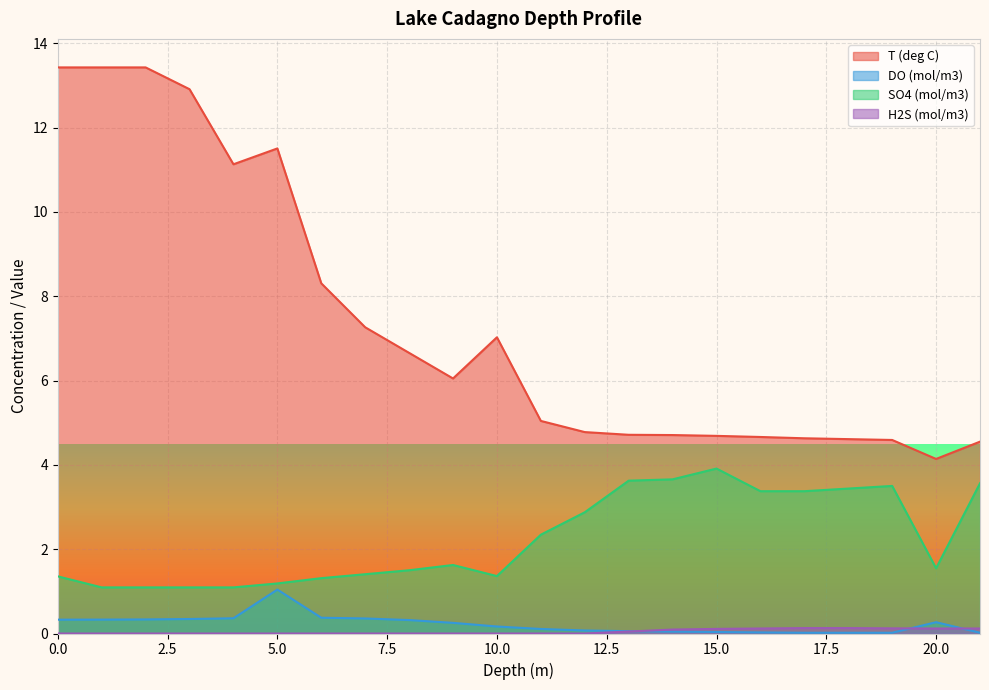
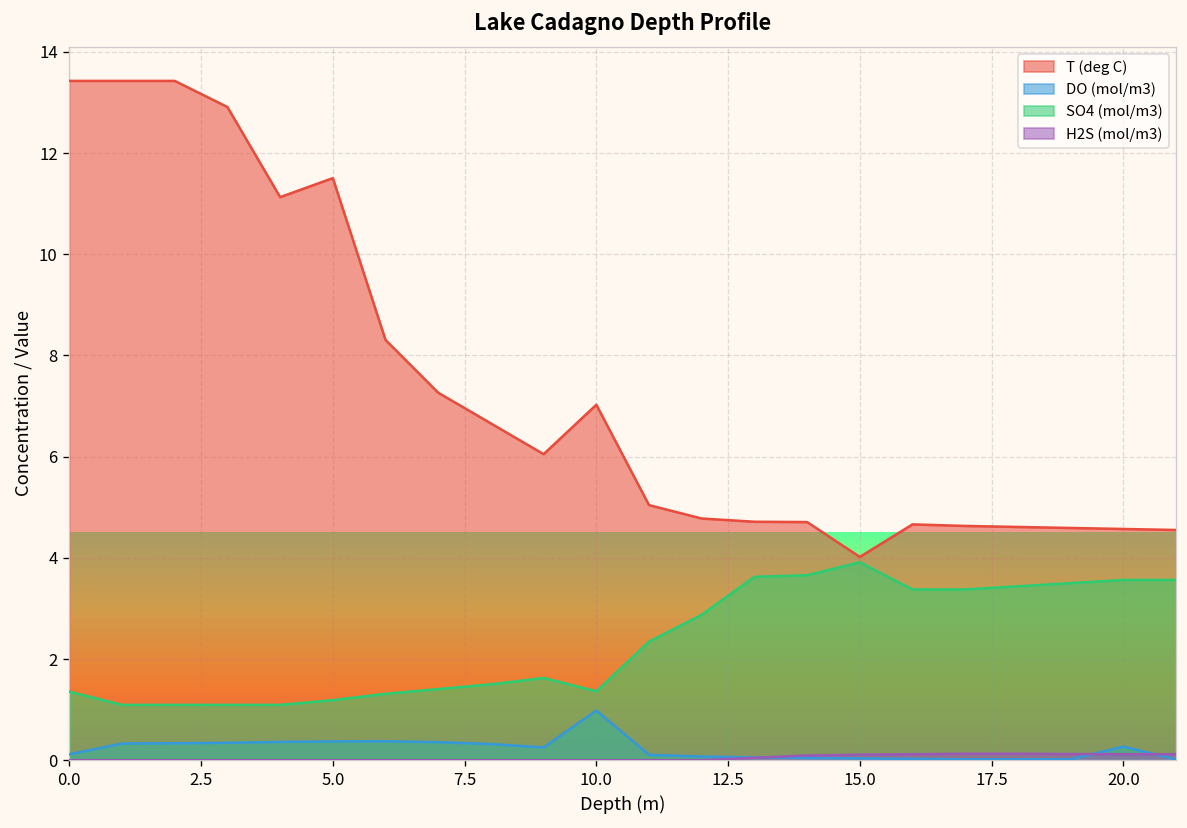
  {
    "T (deg C)": {
      "0.0": 13.4,
      "5.0": 11.5,
      "10.0": 7.0,
-     "15.0": 4.7,
-     "20.0": 4.1
+     "15.0": 4.0,
+     "20.0": 4.6
    },
    "DO (mol/m3)": {
-     "0.0": 0.3,
-     "5.0": 1.0,
-     "10.0": 0.2,
+     "0.0": 0.1,
+     "5.0": 0.4,
+     "10.0": 1.0,
      "15.0": 0.0,
      "20.0": 0.3
    },
    "SO4 (mol/m3)": {
      "0.0": 1.4,
      "5.0": 1.2,
      "10.0": 1.4,
      "15.0": 3.9,
-     "20.0": 1.5
+     "20.0": 3.6
    },
    "H2S (mol/m3)": {
      "0.0": 0.0,
      "5.0": 0.0,
      "10.0": 0.0,
      "15.0": 0.1,
      "20.0": 0.1
    }
  }
